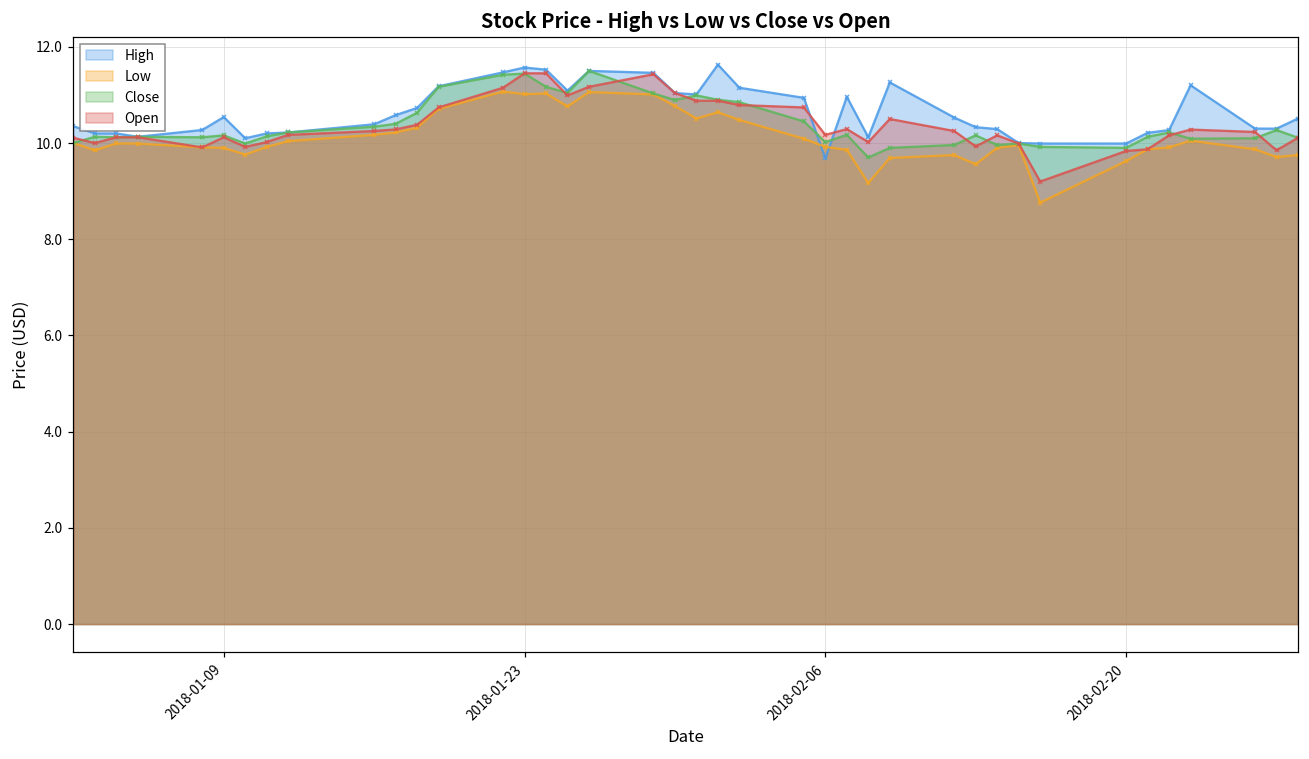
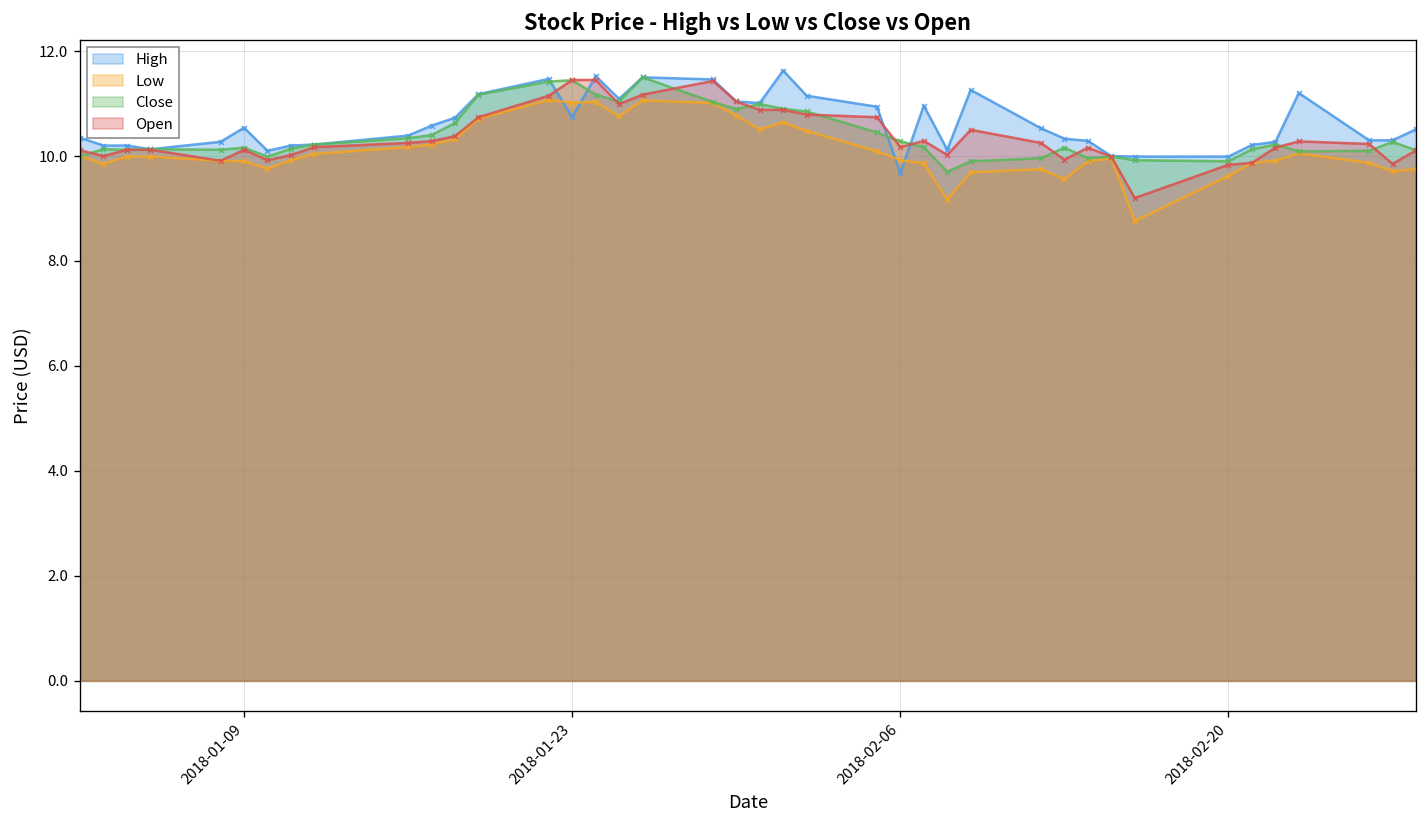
  {
    "High": {
      "2018-01-09": 10.5,
-     "2018-01-23": 11.6,
+     "2018-01-23": 10.7,
      "2018-02-06": 9.7,
      "2018-02-20": 10.0
    },
    "Close": {
-     "2018-02-06": 10.0,
+     "2018-02-06": 10.3,
      "2018-02-20": 9.9
    }
  }
